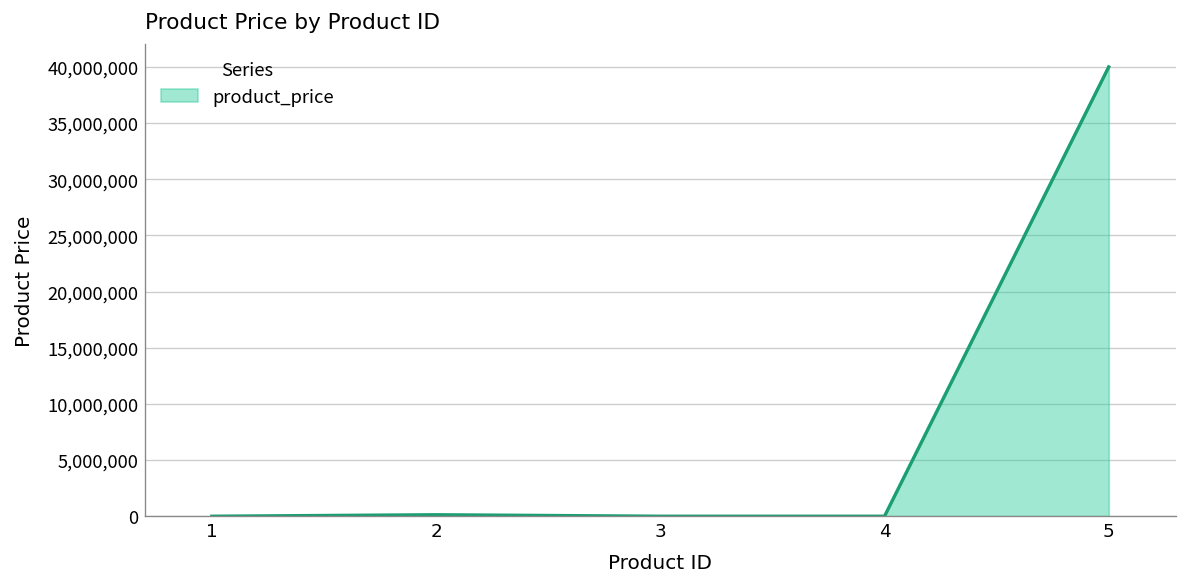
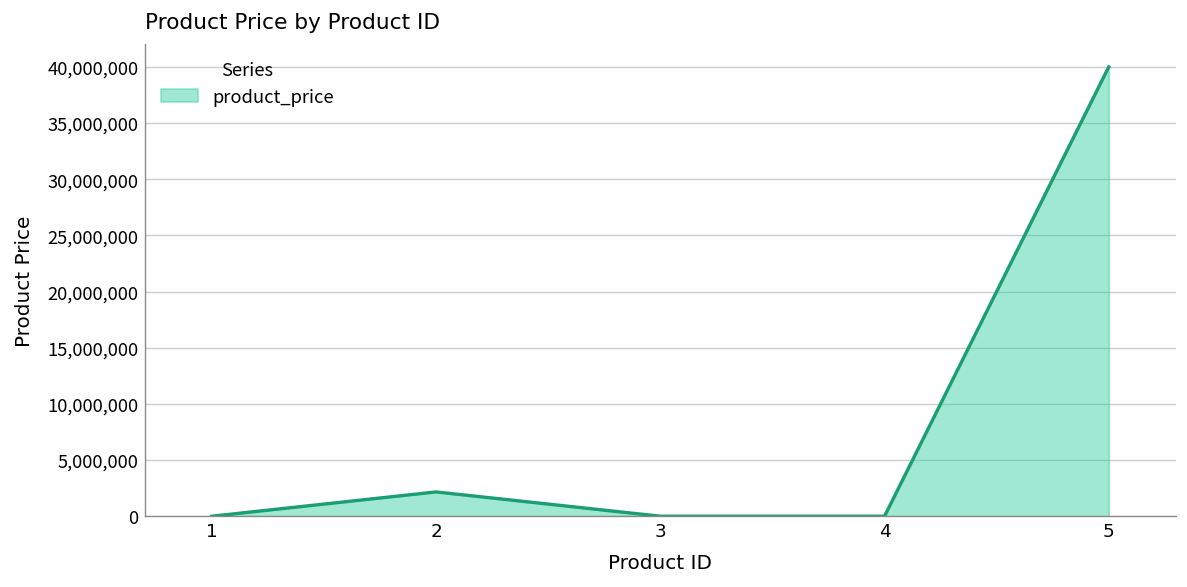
  {
    "1": "0",
-   "2": "0",
+   "2": "2,000,000",
    "3": "0",
    "4": "0",
    "5": "40,000,000"
  }
